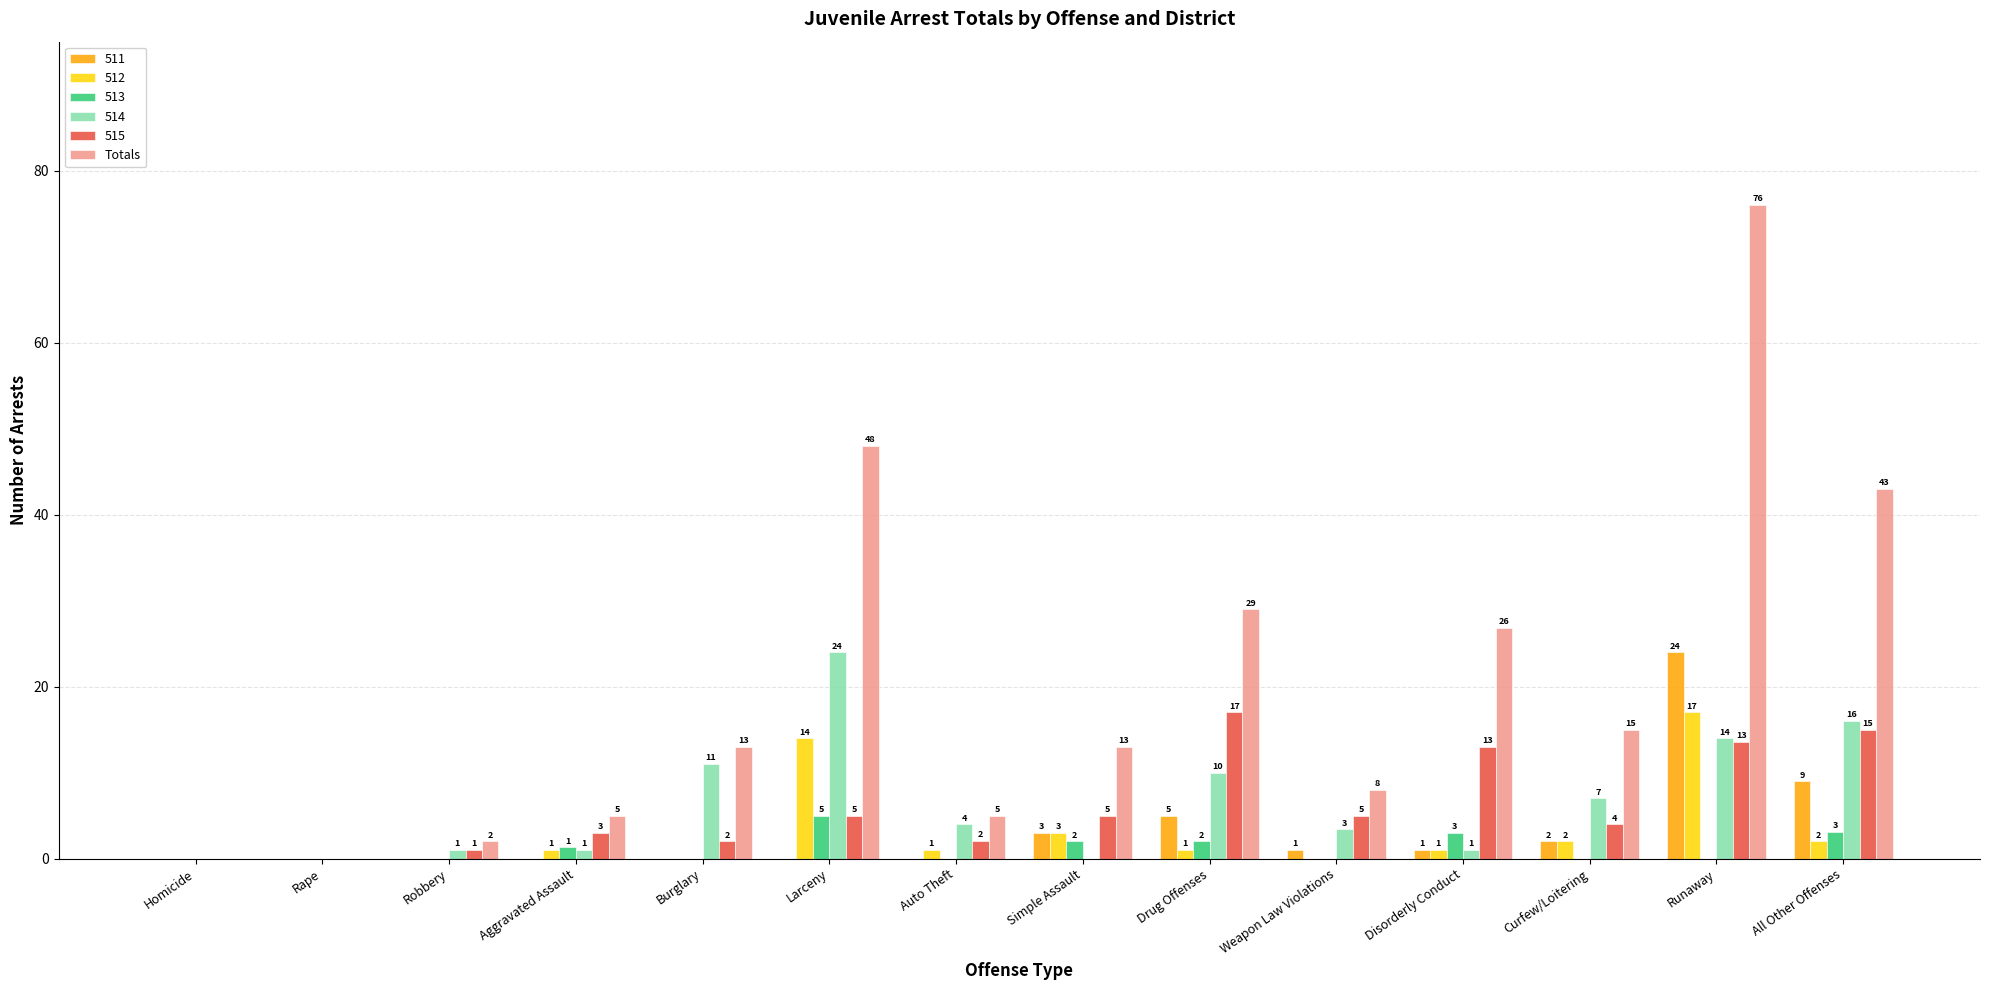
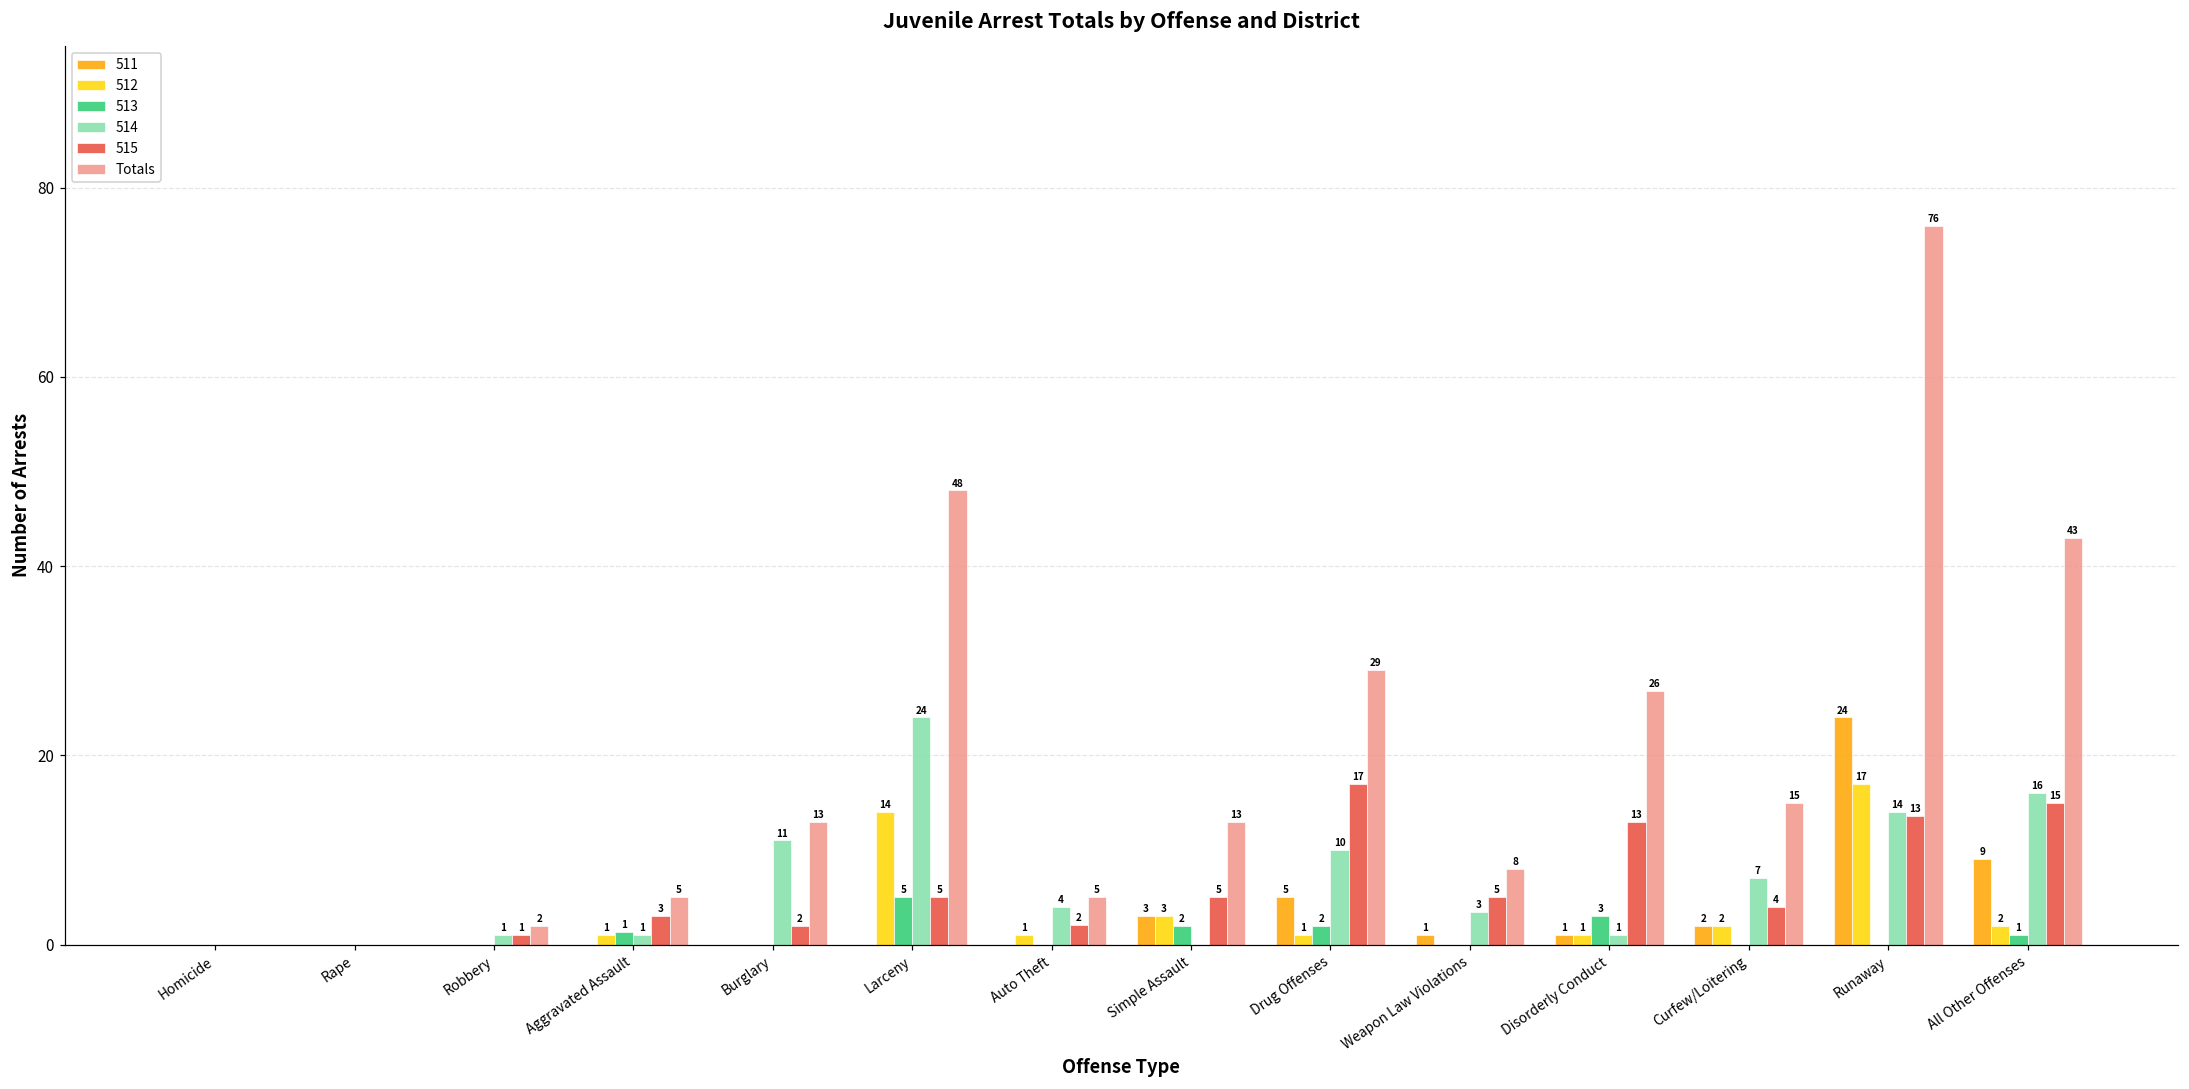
  {
    "513": {
      "Aggravated Assault": 1,
      "Larceny": 5,
      "Simple Assault": 2,
      "Drug Offenses": 2,
      "Disorderly Conduct": 3,
-     "All Other Offenses": 3
+     "All Other Offenses": 1
    },
    "514": {
      "Robbery": 1,
      "Aggravated Assault": 1,
      "Burglary": 11,
      "Larceny": 24,
      "Auto Theft": 4,
      "Drug Offenses": 10,
      "Weapon Law Violations": 3,
      "Disorderly Conduct": 1,
      "Curfew/Loitering": 7,
      "Runaway": 14,
      "All Other Offenses": 16
    },
    "515": {
      "Robbery": 1,
      "Aggravated Assault": 3,
      "Burglary": 2,
      "Larceny": 5,
      "Auto Theft": 2,
      "Simple Assault": 5,
      "Drug Offenses": 17,
      "Weapon Law Violations": 5,
      "Disorderly Conduct": 13,
      "Curfew/Loitering": 4,
      "All Other Offenses": 15
    },
    "Totals": {
      "Robbery": 2,
      "Aggravated Assault": 5,
      "Burglary": 13,
      "Larceny": 48,
      "Auto Theft": 5,
      "Simple Assault": 13,
      "Drug Offenses": 29,
      "Weapon Law Violations": 8,
      "Curfew/Loitering": 15,
      "Runaway": 76,
      "All Other Offenses": 43
    }
  }
